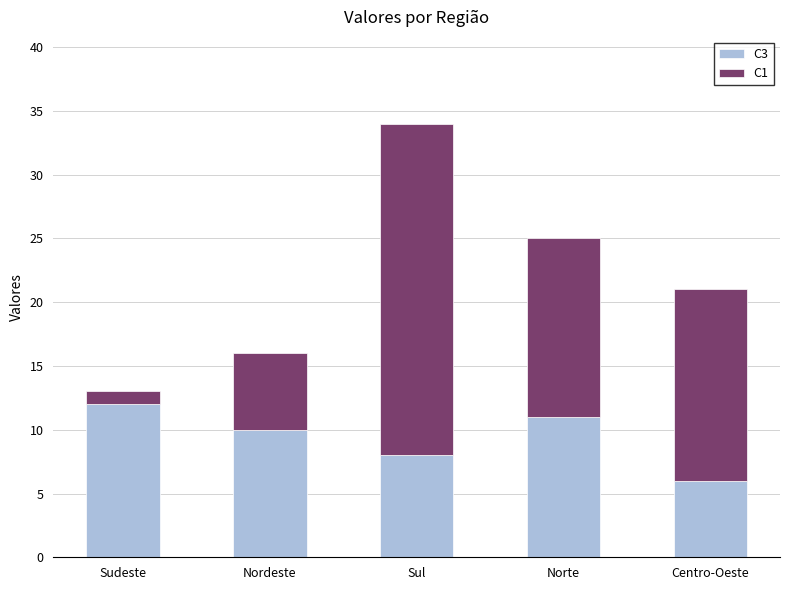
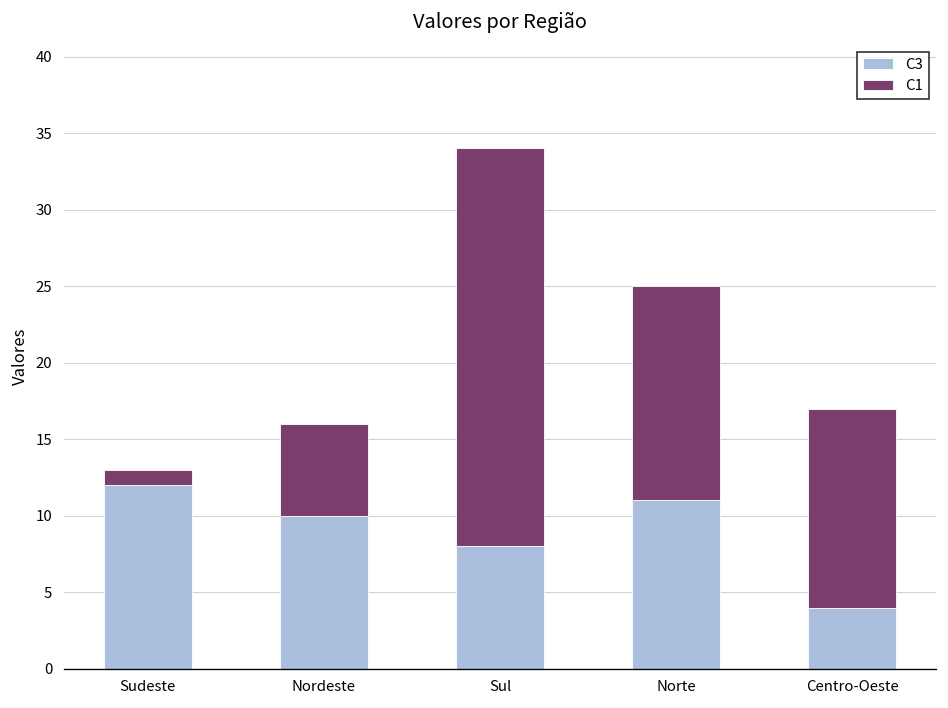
  {
    "C3": {
      "Sudeste": 12,
      "Nordeste": 10,
      "Sul": 8,
      "Norte": 11,
-     "Centro-Oeste": 6
+     "Centro-Oeste": 4
    },
    "C1": {
      "Sudeste": 1,
      "Nordeste": 6,
      "Sul": 26,
      "Norte": 14,
-     "Centro-Oeste": 15
+     "Centro-Oeste": 13
    }
  }
